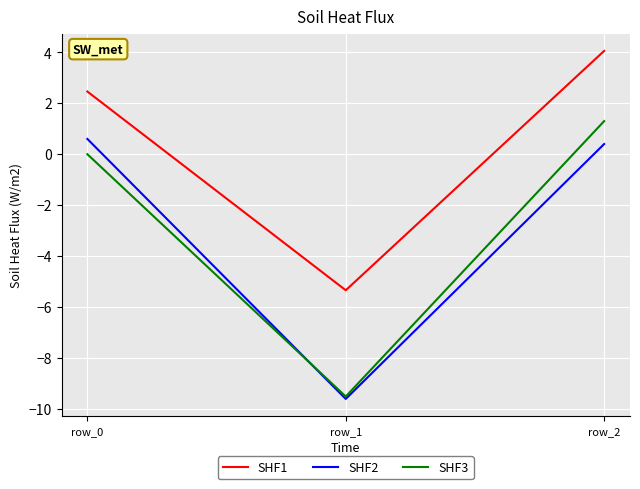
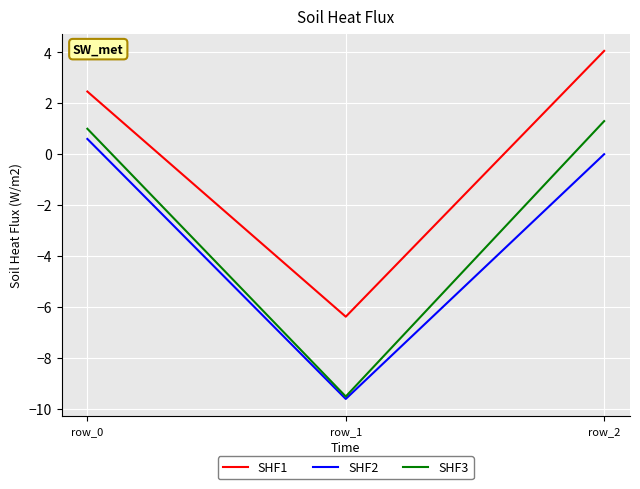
  {
    "SHF1": {
      "row_0": 2.5,
-     "row_1": -5.3,
+     "row_1": -6.4,
      "row_2": 4.1
    },
    "SHF2": {
      "row_0": 0.6,
-     "row_2": 0.4
+     "row_2": 0.0
    },
    "SHF3": {
-     "row_0": 0,
+     "row_0": 1,
      "row_2": 1.3
    }
  }
